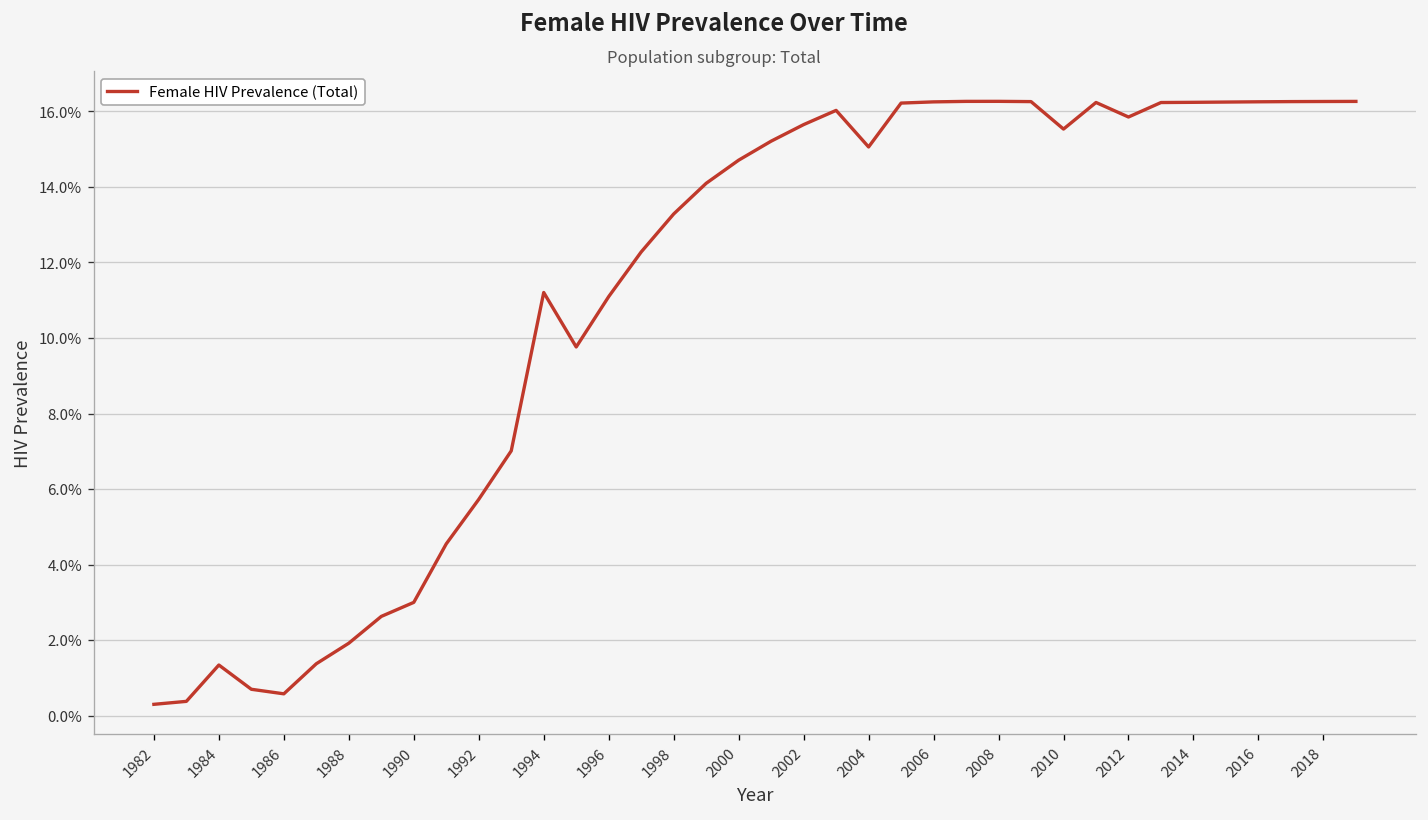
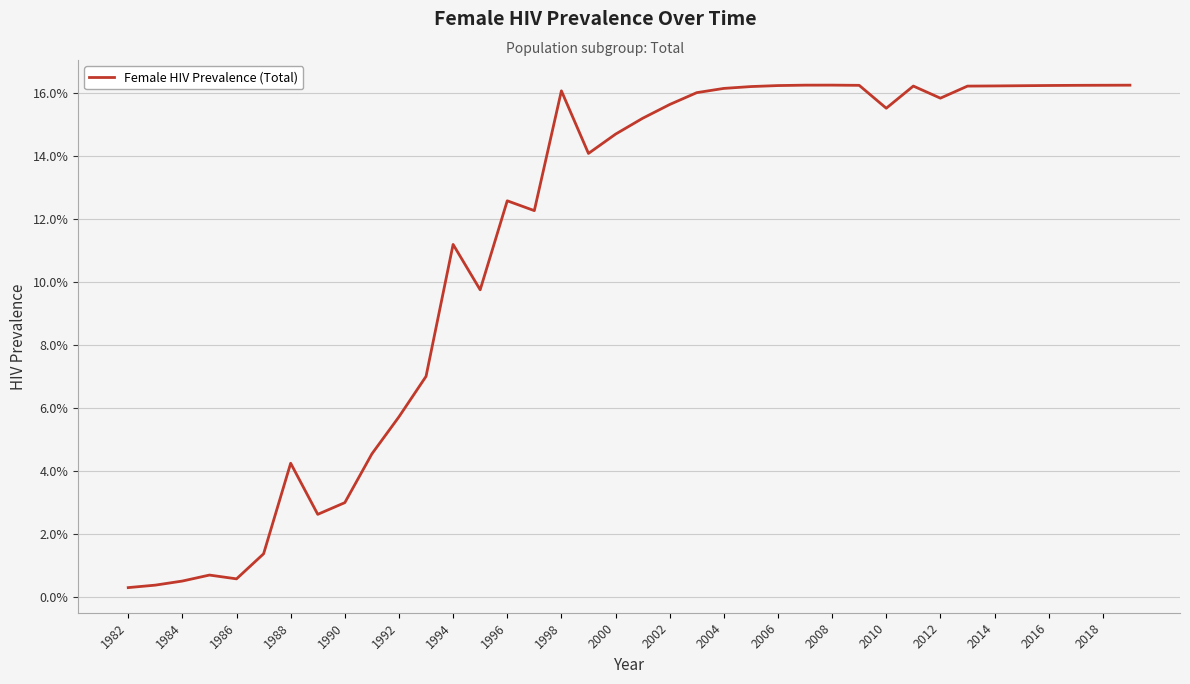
  {
    "1982": "0.3%",
-   "1984": "1.3%",
+   "1984": "0.5%",
    "1986": "0.6%",
-   "1988": "1.9%",
+   "1988": "4.3%",
    "1990": "3.0%",
    "1992": "5.7%",
    "1994": "11.2%",
-   "1996": "11.1%",
-   "1998": "13.3%",
+   "1996": "12.6%",
+   "1998": "16.1%",
    "2000": "14.7%",
    "2002": "15.6%",
-   "2004": "15.1%",
+   "2004": "16.2%",
    "2006": "16.3%",
    "2008": "16.3%",
    "2010": "15.5%",
    "2012": "15.9%",
    "2014": "16.2%",
    "2016": "16.3%",
    "2018": "16.3%"
  }
